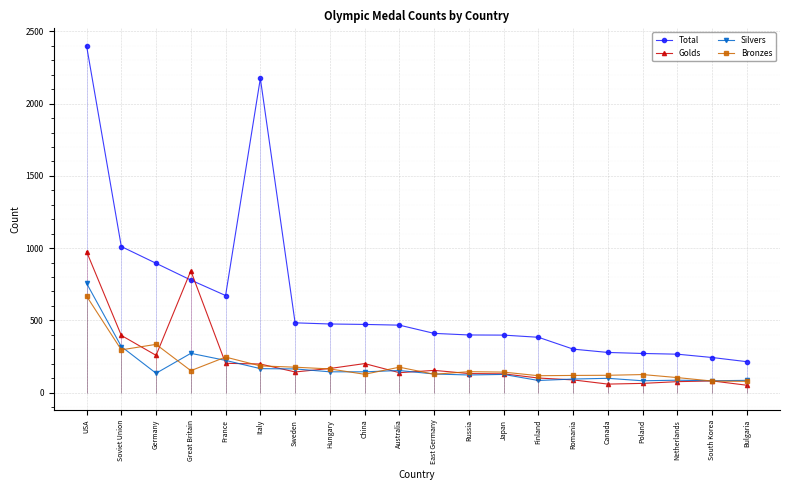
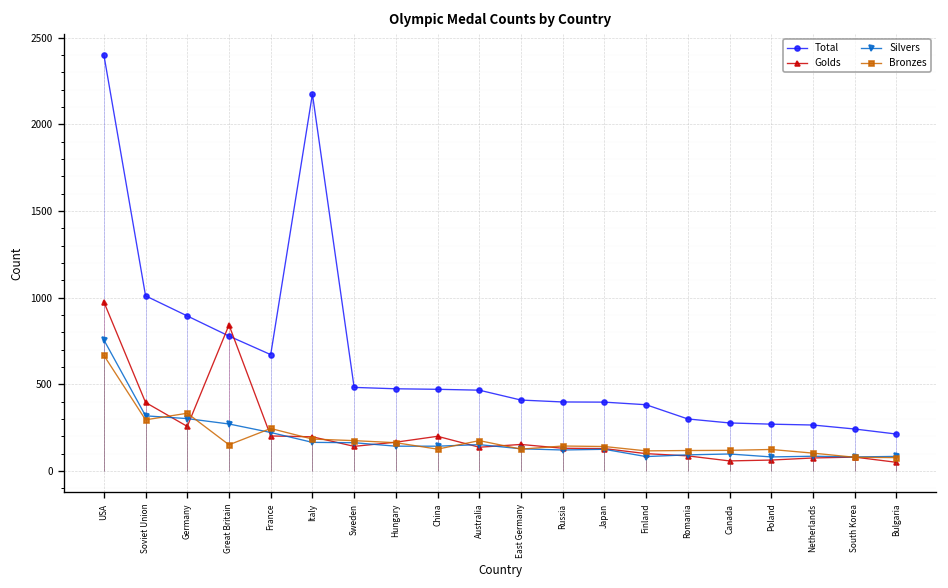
  {
    "Total": {
      "USA": 2400,
      "Soviet Union": 1010,
      "Germany": 900,
      "Great Britain": 780,
      "France": 670,
      "Italy": 2180,
      "Sweden": 480,
      "Hungary": 480,
      "China": 470,
      "Australia": 470,
      "East Germany": 410,
      "Russia": 400,
      "Japan": 400,
      "Finland": 380,
      "Romania": 300,
      "Canada": 280,
      "Poland": 270,
      "Netherlands": 270,
      "South Korea": 240,
      "Bulgaria": 210
    },
    "Golds": {
      "USA": 980,
      "Soviet Union": 400,
      "Germany": 260,
      "Great Britain": 840,
      "France": 200,
      "Sweden": 140,
      "China": 200,
      "East Germany": 150,
      "Canada": 60,
      "Poland": 60,
      "Bulgaria": 50
    },
    "Silvers": {
      "USA": 760,
      "Soviet Union": 320,
-     "Germany": 130,
+     "Germany": 300,
      "Great Britain": 270,
      "France": 220,
      "Italy": 170,
      "Hungary": 140,
      "Canada": 100,
      "Poland": 80
    },
    "Bronzes": {
      "USA": 670,
      "Soviet Union": 300,
      "Germany": 330,
      "Great Britain": 150,
      "France": 250,
      "Australia": 180,
      "Romania": 120,
      "Canada": 120,
      "Poland": 130,
      "Netherlands": 100
    }
  }
